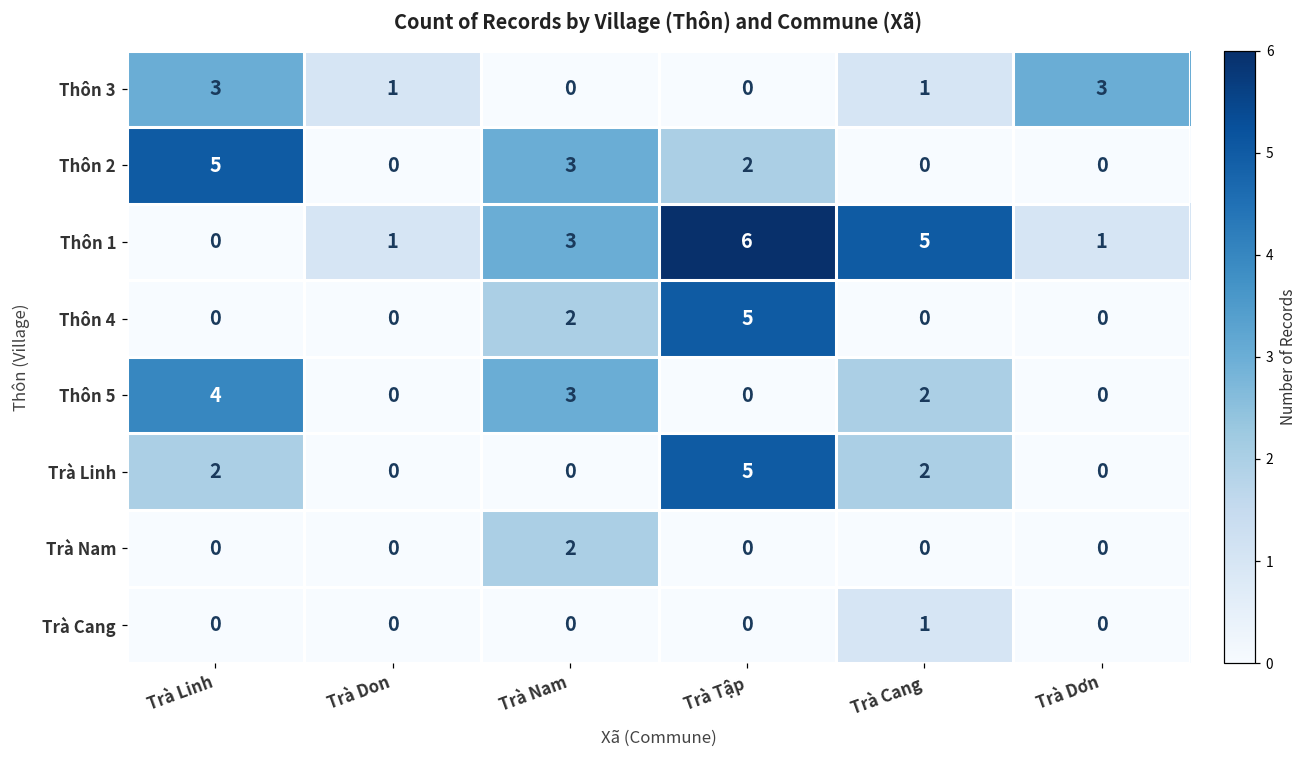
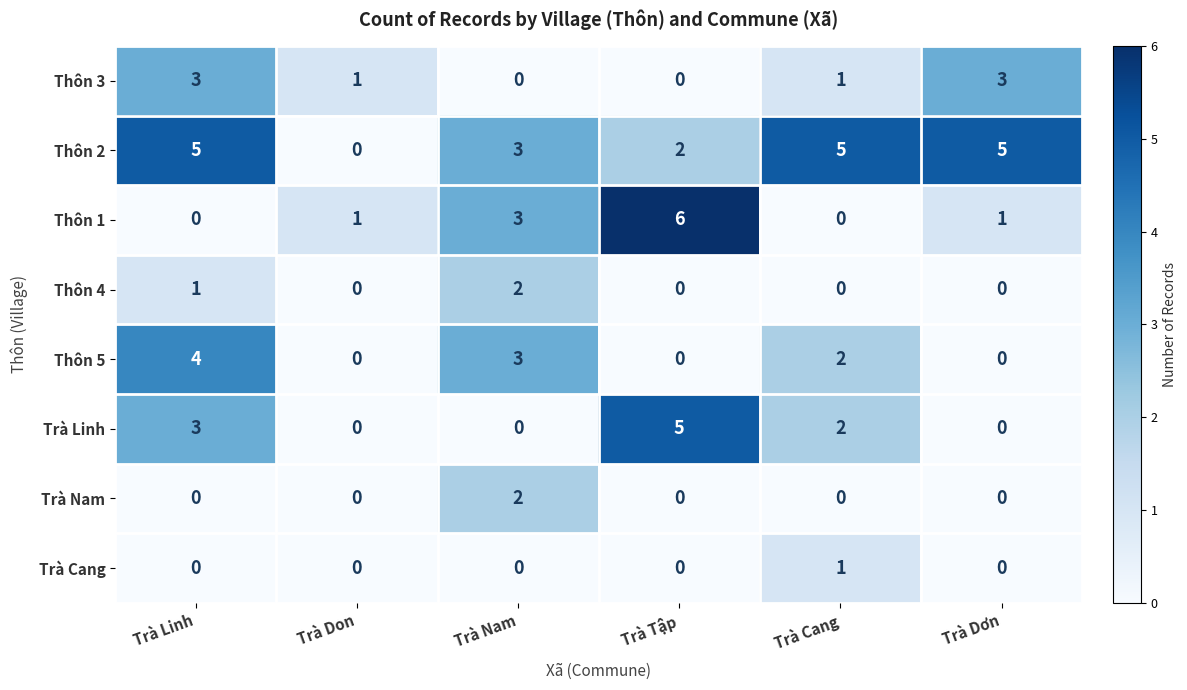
  {
    "Thôn 3": {
      "Trà Linh": 3,
      "Trà Don": 1,
      "Trà Nam": 0,
      "Trà Tập": 0,
      "Trà Cang": 1,
      "Trà Dơn": 3
    },
    "Thôn 2": {
      "Trà Linh": 5,
      "Trà Don": 0,
      "Trà Nam": 3,
      "Trà Tập": 2,
-     "Trà Cang": 0,
-     "Trà Dơn": 0
+     "Trà Cang": 5,
+     "Trà Dơn": 5
    },
    "Thôn 1": {
      "Trà Linh": 0,
      "Trà Don": 1,
      "Trà Nam": 3,
      "Trà Tập": 6,
-     "Trà Cang": 5,
+     "Trà Cang": 0,
      "Trà Dơn": 1
    },
    "Thôn 4": {
-     "Trà Linh": 0,
+     "Trà Linh": 1,
      "Trà Don": 0,
      "Trà Nam": 2,
-     "Trà Tập": 5,
+     "Trà Tập": 0,
      "Trà Cang": 0,
      "Trà Dơn": 0
    },
    "Thôn 5": {
      "Trà Linh": 4,
      "Trà Don": 0,
      "Trà Nam": 3,
      "Trà Tập": 0,
      "Trà Cang": 2,
      "Trà Dơn": 0
    },
    "Trà Linh": {
-     "Trà Linh": 2,
+     "Trà Linh": 3,
      "Trà Don": 0,
      "Trà Nam": 0,
      "Trà Tập": 5,
      "Trà Cang": 2,
      "Trà Dơn": 0
    },
    "Trà Nam": {
      "Trà Linh": 0,
      "Trà Don": 0,
      "Trà Nam": 2,
      "Trà Tập": 0,
      "Trà Cang": 0,
      "Trà Dơn": 0
    },
    "Trà Cang": {
      "Trà Linh": 0,
      "Trà Don": 0,
      "Trà Nam": 0,
      "Trà Tập": 0,
      "Trà Cang": 1,
      "Trà Dơn": 0
    }
  }
